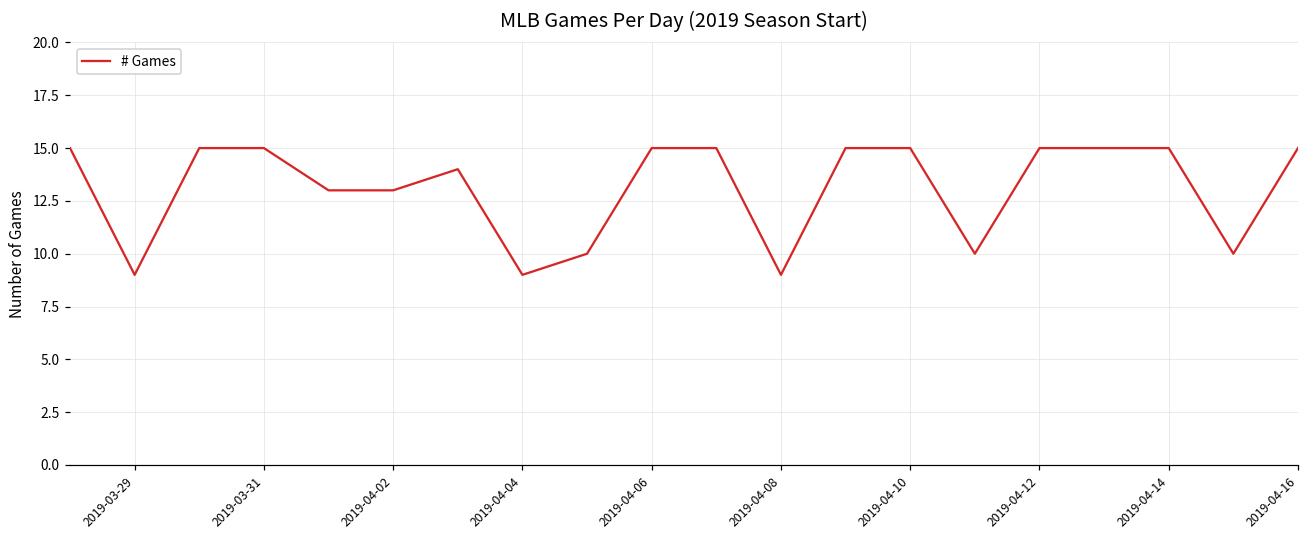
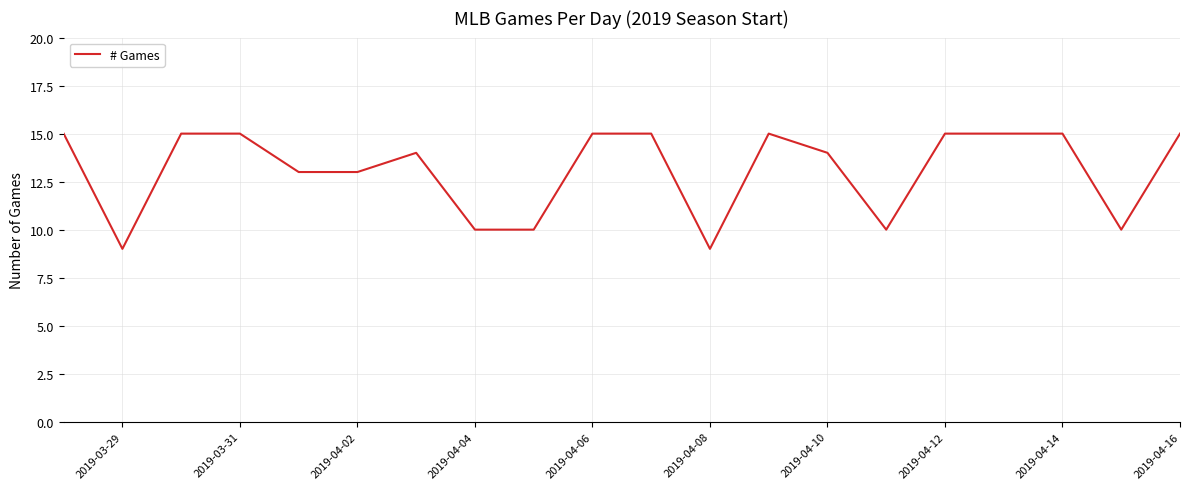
  {
    "2019-03-29": 9,
    "2019-03-31": 15,
    "2019-04-02": 13,
-   "2019-04-04": 9,
+   "2019-04-04": 10,
    "2019-04-06": 15,
    "2019-04-08": 9,
-   "2019-04-10": 15,
+   "2019-04-10": 14,
    "2019-04-12": 15,
    "2019-04-14": 15,
    "2019-04-16": 15
  }
